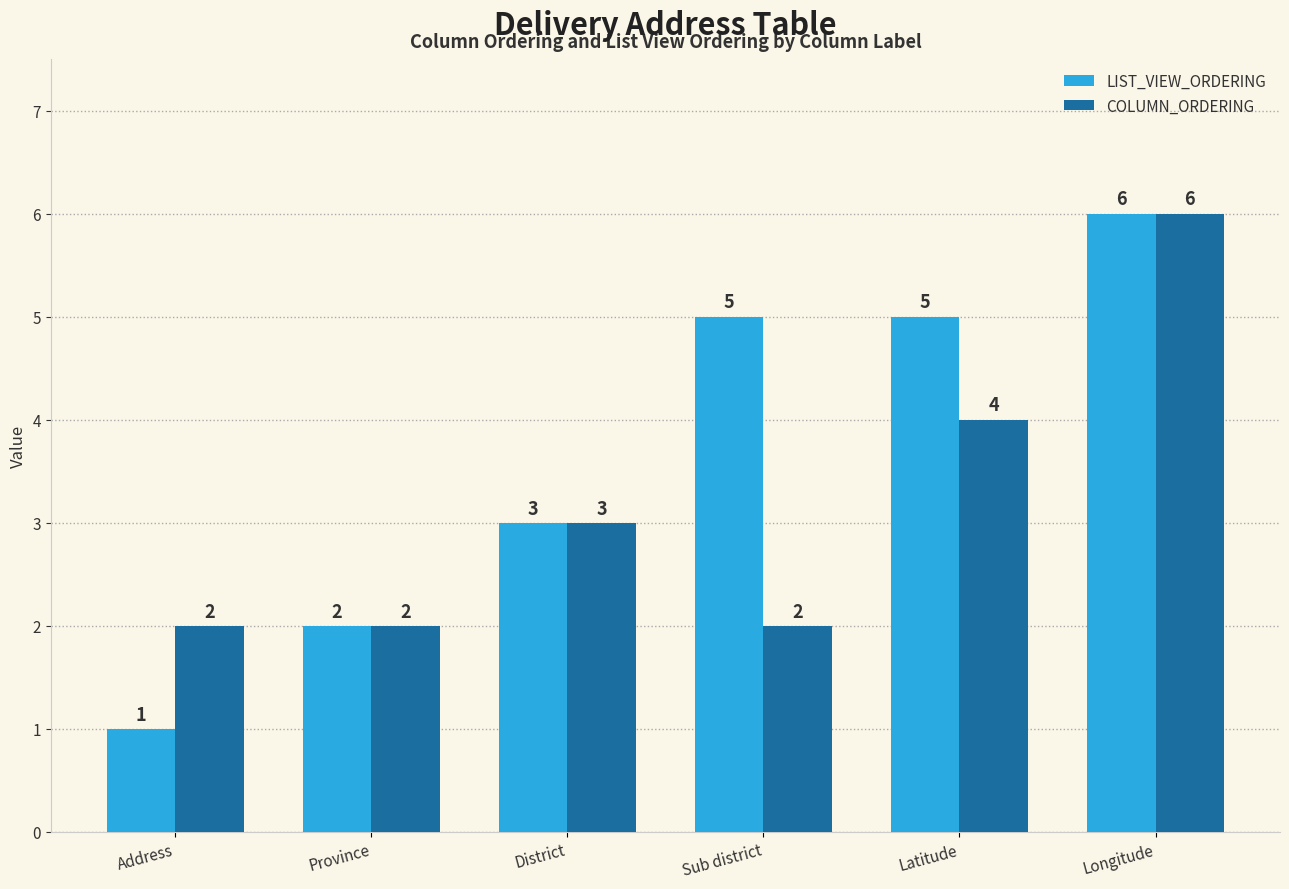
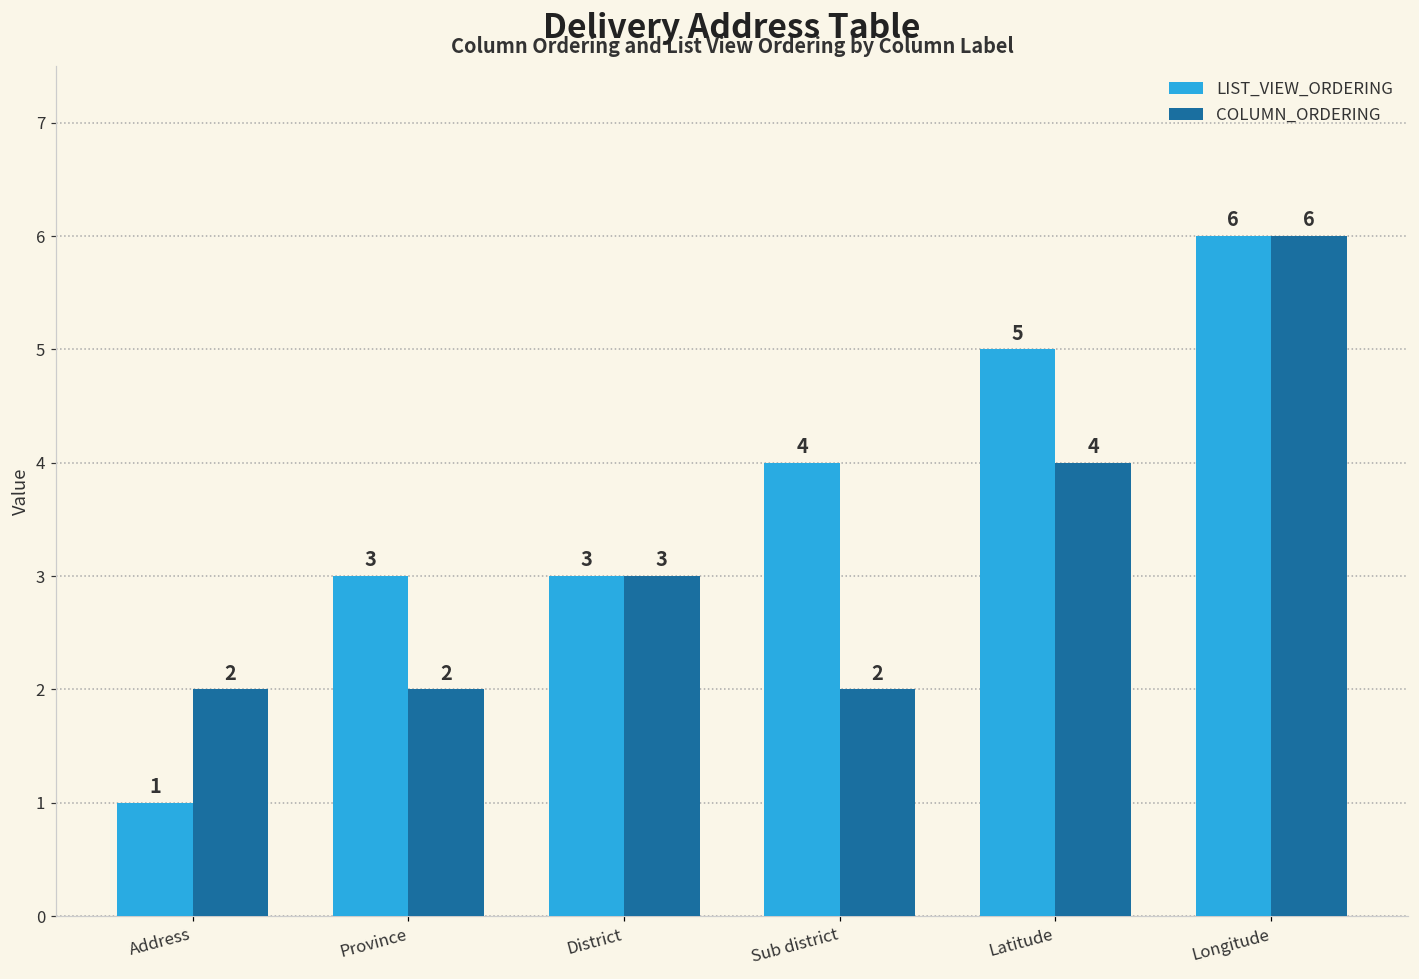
  {
    "LIST_VIEW_ORDERING": {
      "Address": 1,
-     "Province": 2,
+     "Province": 3,
      "District": 3,
-     "Sub district": 5,
+     "Sub district": 4,
      "Latitude": 5,
      "Longitude": 6
    },
    "COLUMN_ORDERING": {
      "Address": 2,
      "Province": 2,
      "District": 3,
      "Sub district": 2,
      "Latitude": 4,
      "Longitude": 6
    }
  }
